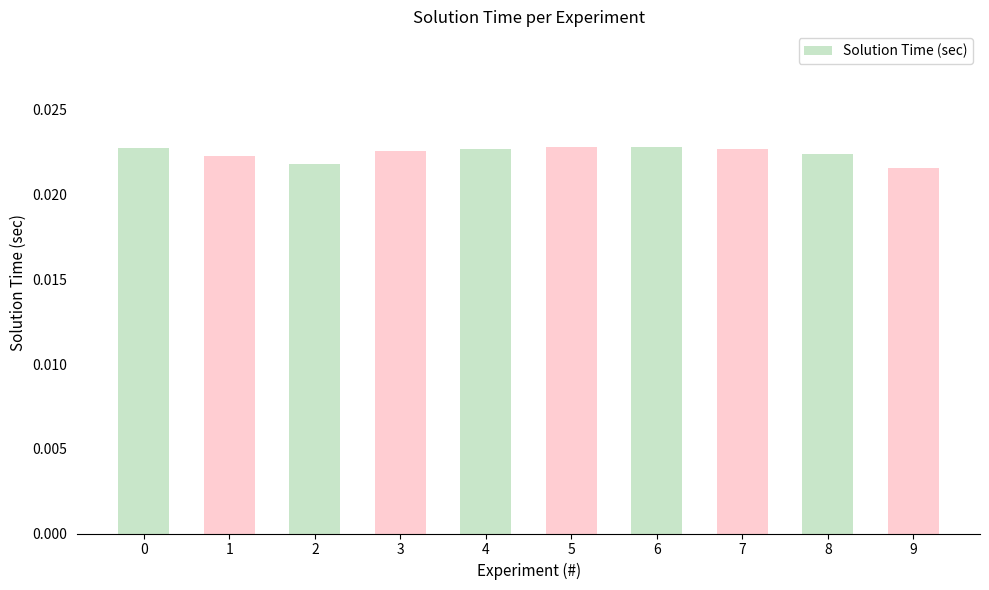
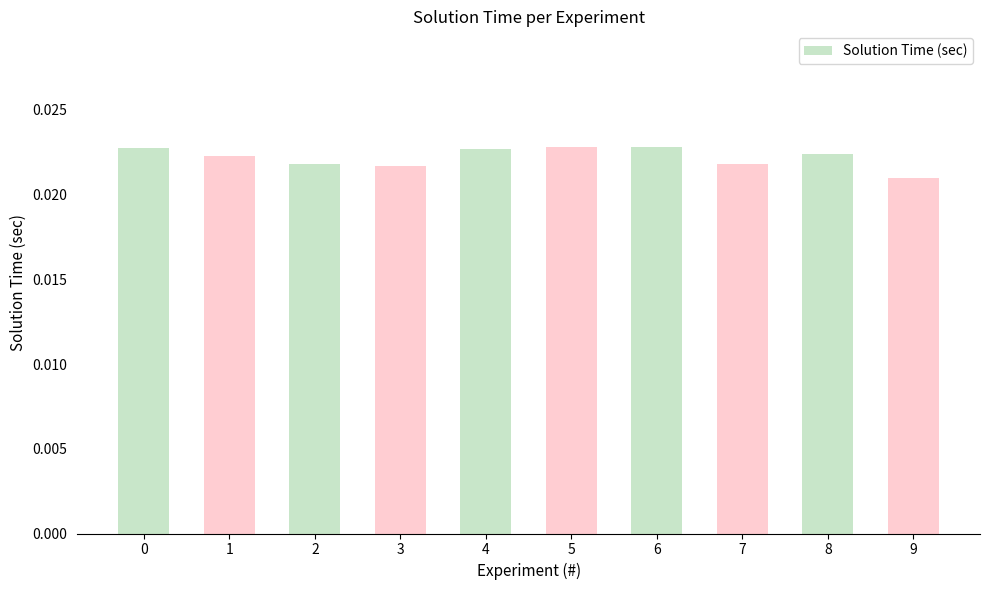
  {
    "0": 0.0227,
    "1": 0.0223,
    "2": 0.0218,
-   "3": 0.0226,
+   "3": 0.0217,
    "4": 0.0227,
    "5": 0.0228,
    "6": 0.0228,
-   "7": 0.0227,
+   "7": 0.0218,
    "8": 0.0224,
-   "9": 0.0216
+   "9": 0.0210
  }
